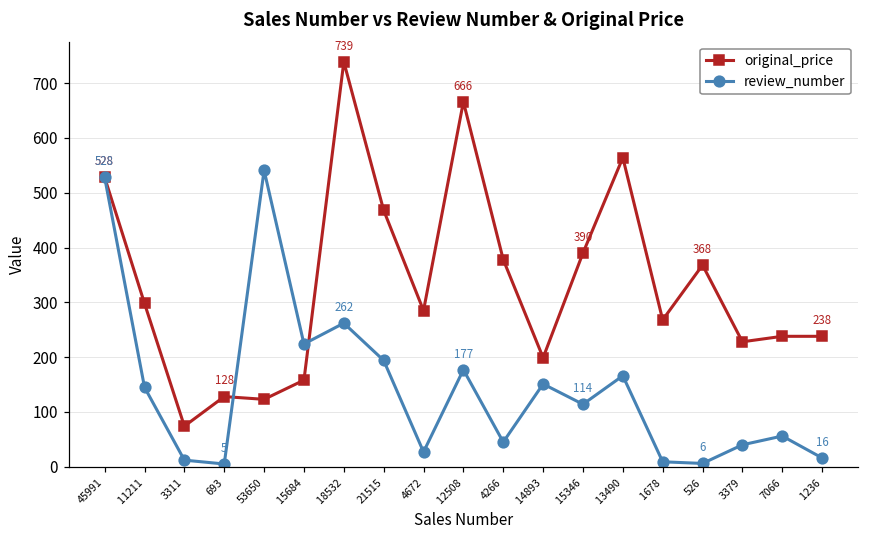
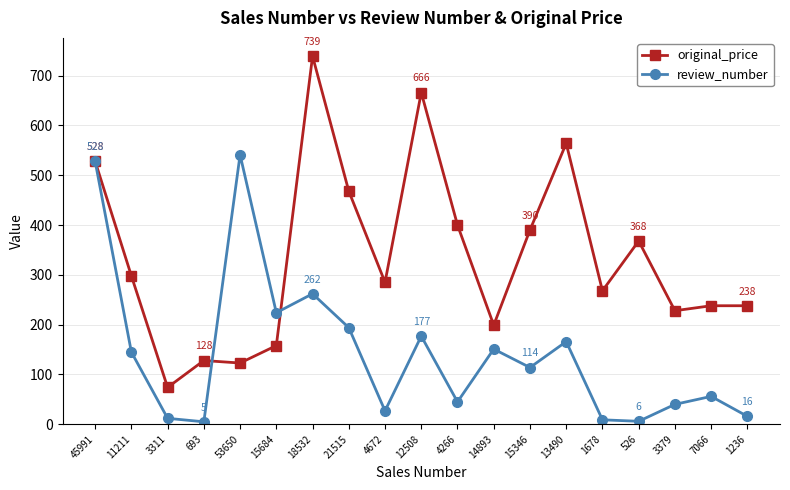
  {
    "original_price": {
      "11211": 300,
      "3311": 70,
      "53650": 120,
      "15684": 160,
      "21515": 470,
      "4672": 290,
-     "4266": 380,
+     "4266": 400,
      "14893": 200,
      "13490": 560,
      "1678": 270,
      "3379": 230
    },
    "review_number": {
      "693": 5,
      "18532": 262,
      "12508": 177,
      "15346": 114,
      "526": 6,
      "1236": 16
    }
  }
